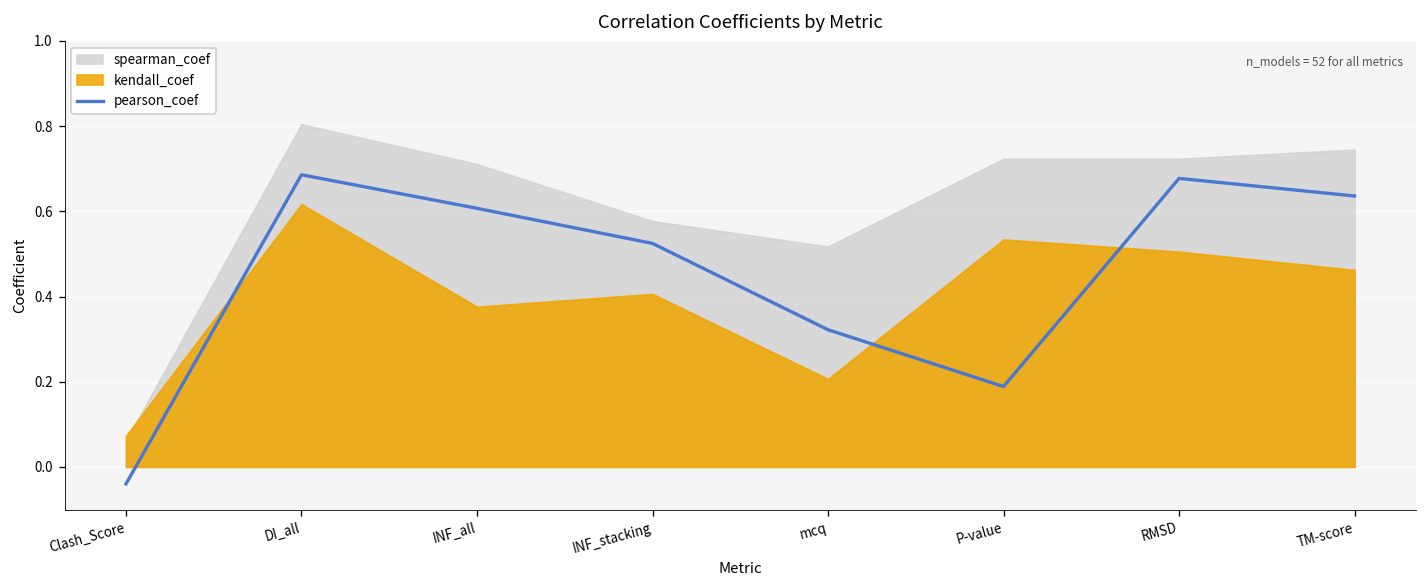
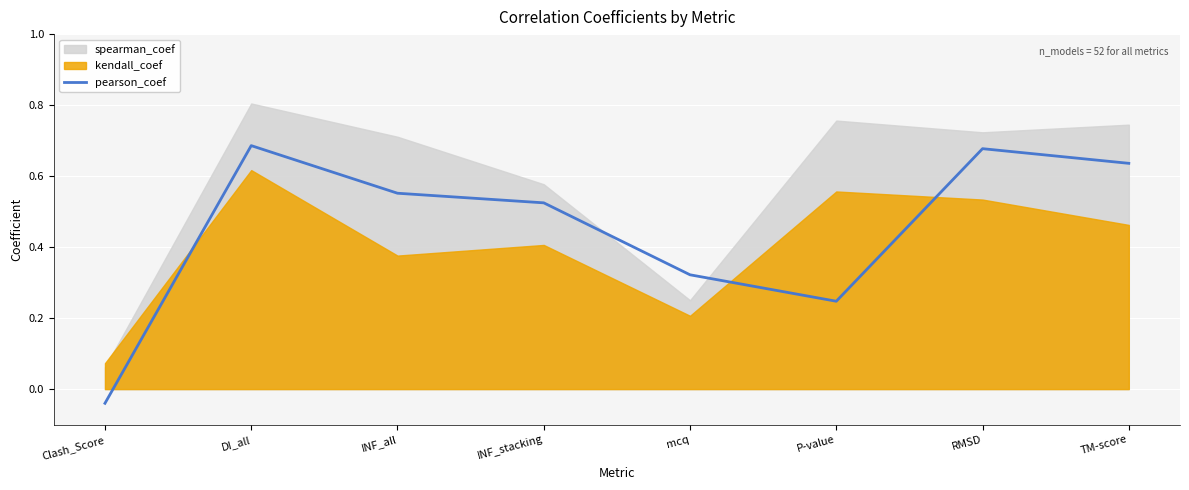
  {
    "pearson_coef": {
      "Clash_Score": -0.04,
      "DI_all": 0.69,
-     "INF_all": 0.61,
+     "INF_all": 0.55,
      "INF_stacking": 0.52,
      "mcq": 0.32,
-     "P-value": 0.19,
+     "P-value": 0.25,
      "RMSD": 0.68,
      "TM-score": 0.64
    },
    "spearman_coef": {
      "Clash_Score": 0.06,
      "DI_all": 0.80,
      "INF_all": 0.71,
      "INF_stacking": 0.58,
-     "mcq": 0.52,
-     "P-value": 0.72,
+     "mcq": 0.25,
+     "P-value": 0.76,
      "RMSD": 0.72,
      "TM-score": 0.74
    },
    "kendall_coef": {
      "Clash_Score": 0.07,
      "DI_all": 0.62,
      "INF_all": 0.38,
      "INF_stacking": 0.41,
      "mcq": 0.21,
-     "P-value": 0.53,
-     "RMSD": 0.51,
+     "P-value": 0.56,
+     "RMSD": 0.53,
      "TM-score": 0.46
    }
  }
